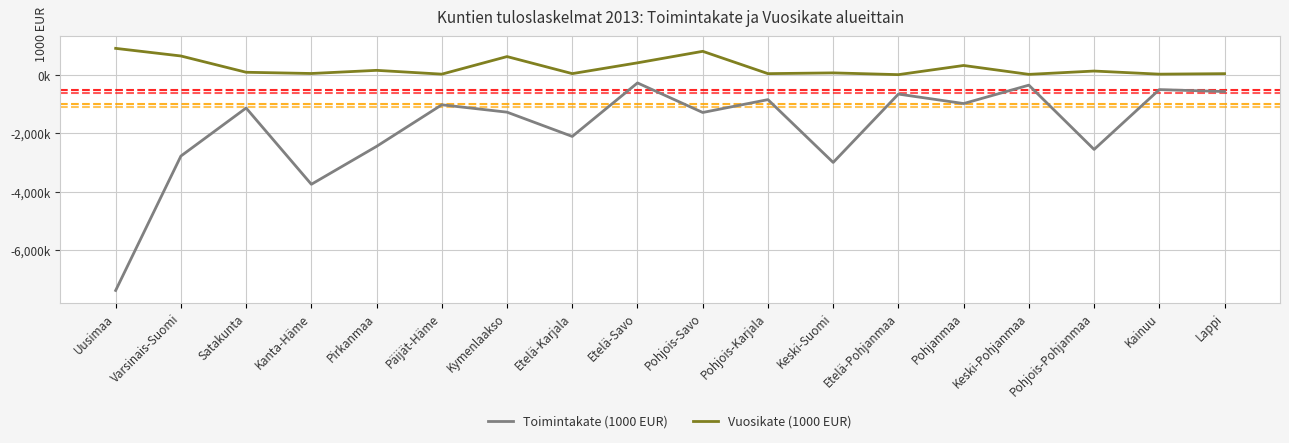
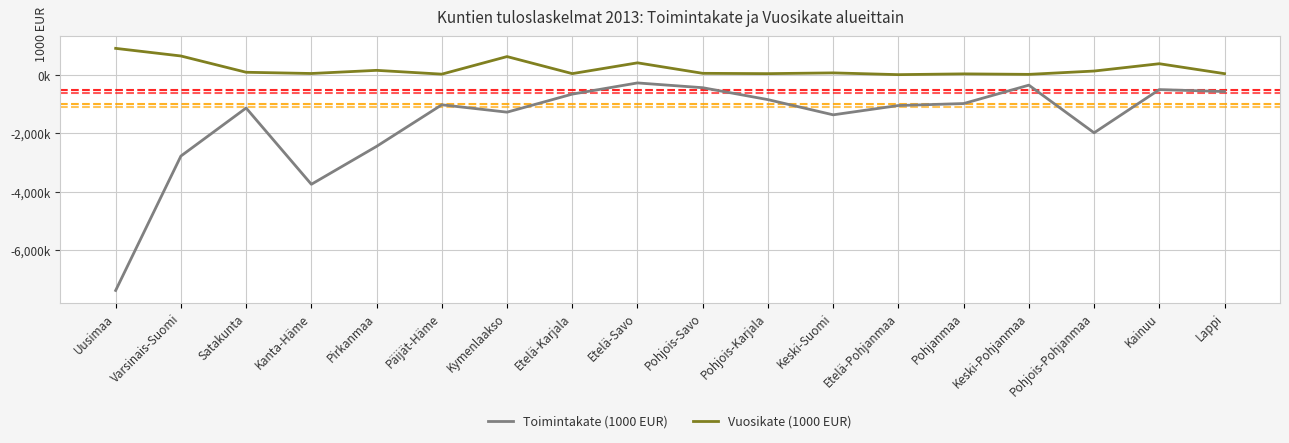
  {
    "Toimintakate (1000 EUR)": {
      "Uusimaa": "-7,400,000",
      "Varsinais-Suomi": "-2,800,000",
      "Satakunta": "-1,100,000",
      "Kanta-Häme": "-3,700,000",
      "Pirkanmaa": "-2,400,000",
      "Päijät-Häme": "-1,000,000",
      "Kymenlaakso": "-1,300,000",
-     "Etelä-Karjala": "-2,100,000",
+     "Etelä-Karjala": "-700,000",
      "Etelä-Savo": "-300,000",
-     "Pohjois-Savo": "-1,300,000",
+     "Pohjois-Savo": "-400,000",
      "Pohjois-Karjala": "-800,000",
-     "Keski-Suomi": "-3,000,000",
-     "Etelä-Pohjanmaa": "-600,000",
+     "Keski-Suomi": "-1,400,000",
+     "Etelä-Pohjanmaa": "-1,000,000",
      "Pohjanmaa": "-1,000,000",
      "Keski-Pohjanmaa": "-300,000",
-     "Pohjois-Pohjanmaa": "-2,600,000",
+     "Pohjois-Pohjanmaa": "-2,000,000",
      "Kainuu": "-500,000",
      "Lappi": "-600,000"
    },
    "Vuosikate (1000 EUR)": {
      "Uusimaa": "900,000",
      "Varsinais-Suomi": "700,000",
      "Satakunta": "100,000",
      "Kanta-Häme": "100,000",
      "Pirkanmaa": "200,000",
      "Päijät-Häme": "0",
      "Kymenlaakso": "600,000",
      "Etelä-Karjala": "100,000",
      "Etelä-Savo": "400,000",
-     "Pohjois-Savo": "800,000",
+     "Pohjois-Savo": "100,000",
      "Pohjois-Karjala": "100,000",
      "Keski-Suomi": "100,000",
      "Etelä-Pohjanmaa": "0",
-     "Pohjanmaa": "300,000",
+     "Pohjanmaa": "0",
      "Keski-Pohjanmaa": "0",
      "Pohjois-Pohjanmaa": "100,000",
-     "Kainuu": "0",
+     "Kainuu": "400,000",
      "Lappi": "100,000"
    }
  }
